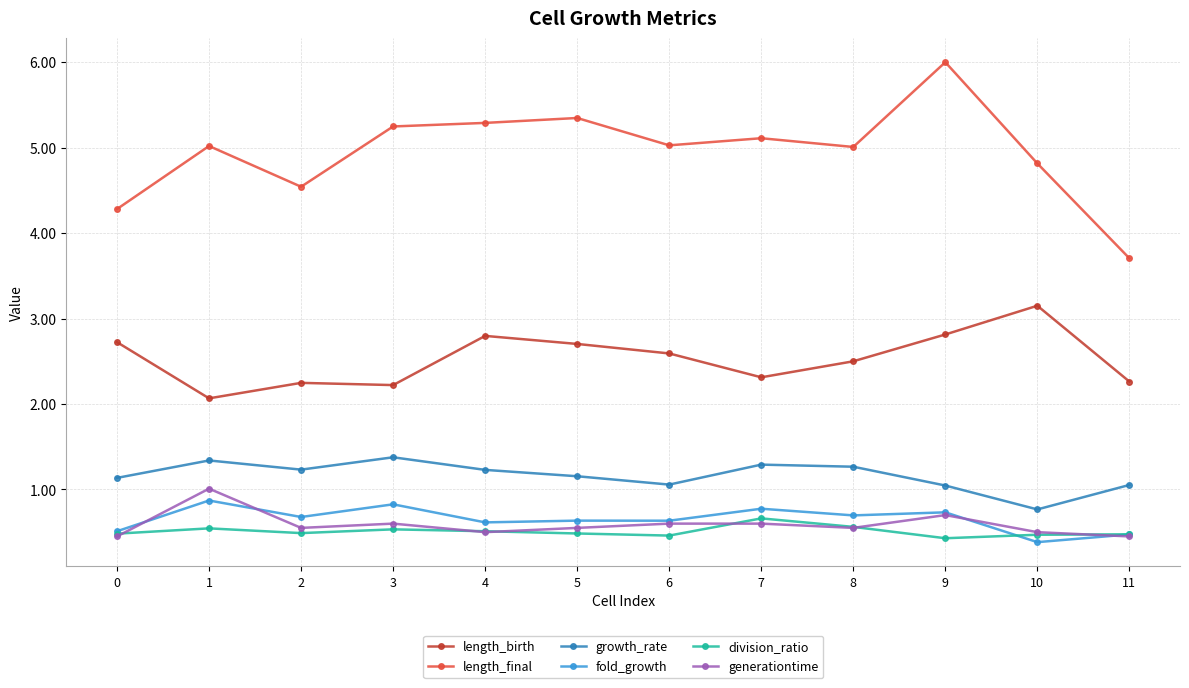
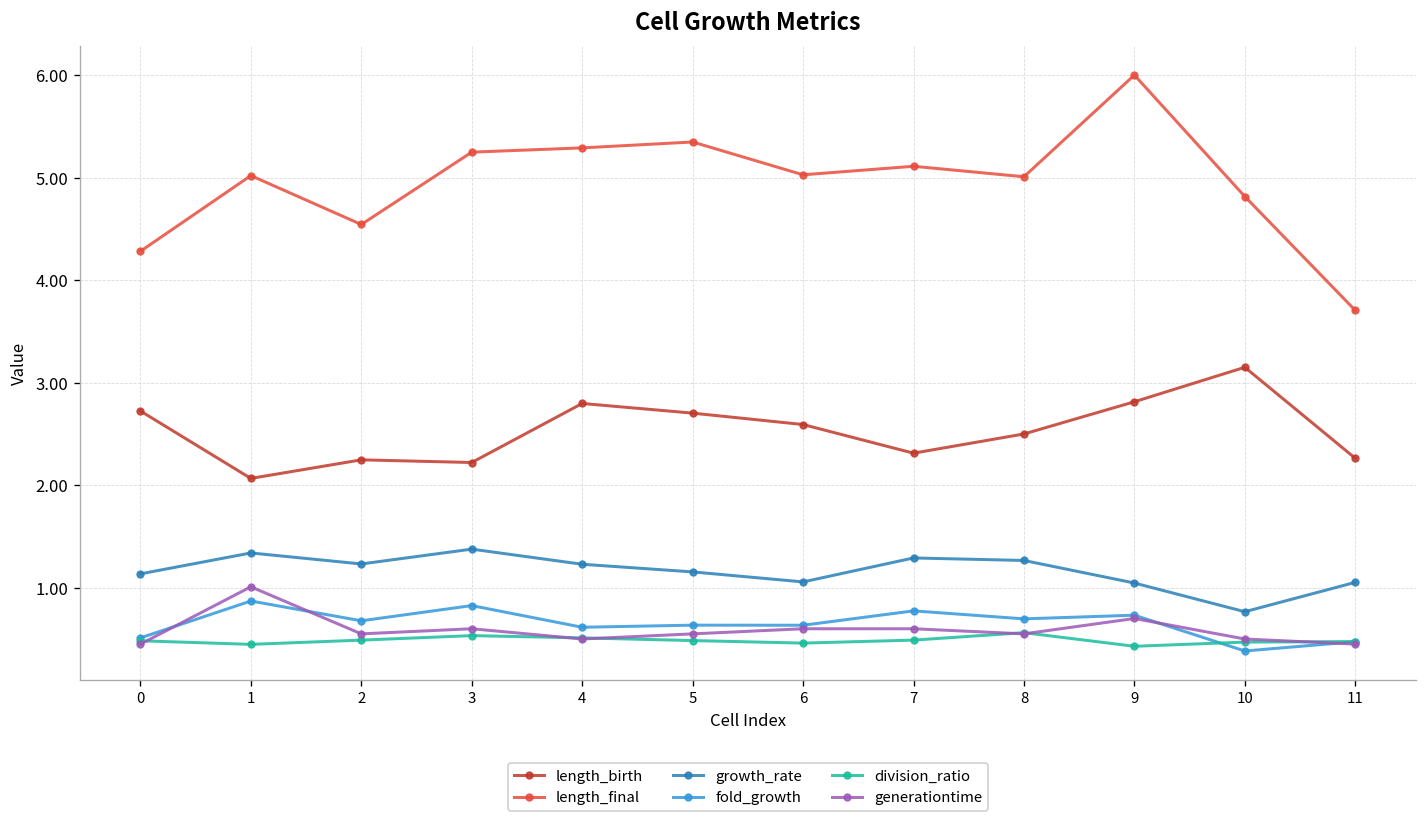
  {
    "division_ratio": {
-     "1": 0.5,
+     "1": 0.4,
      "2": 0.5,
      "3": 0.5,
      "5": 0.5,
      "6": 0.5,
-     "7": 0.7,
+     "7": 0.5,
      "9": 0.4,
      "10": 0.5
    },
    "generationtime": {
      "0": 0.5,
      "1": 1.0,
      "2": 0.6,
      "3": 0.6,
      "5": 0.5,
      "6": 0.6,
      "7": 0.6,
      "9": 0.7,
      "10": 0.5
    }
  }
